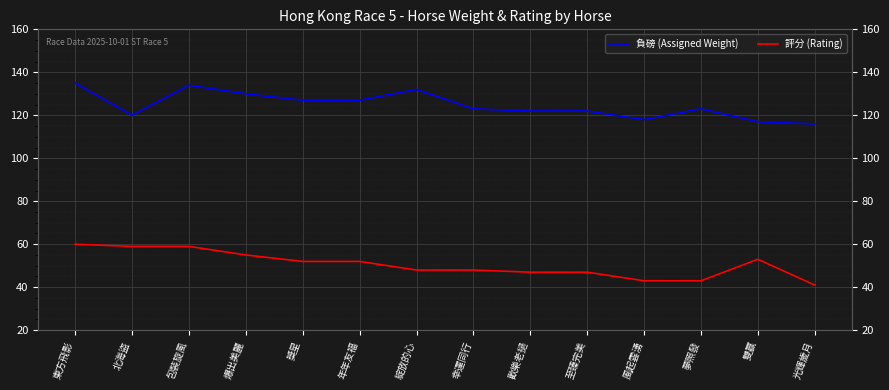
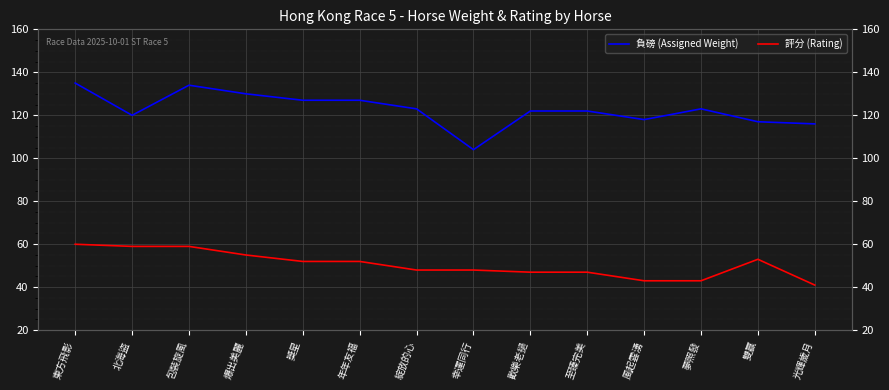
  {
    "負磅 (Assigned Weight)": {
      "東方飛影": 135,
      "北海盜": 120,
      "包裝旋風": 134,
      "爆出美麗": 130,
      "獎星": 127,
      "年年友福": 127,
-     "綻放的心": 132,
-     "幸運同行": 123,
+     "綻放的心": 123,
+     "幸運同行": 104,
      "歡樂老撾": 122,
      "至臻完美": 122,
      "風起雲湧": 118,
      "夢照發": 123,
      "雙贏": 117,
      "光輝歲月": 116
    },
    "評分 (Rating)": {
      "東方飛影": 60,
      "北海盜": 59,
      "包裝旋風": 59,
      "爆出美麗": 55,
      "獎星": 52,
      "年年友福": 52,
      "綻放的心": 48,
      "幸運同行": 48,
      "歡樂老撾": 47,
      "至臻完美": 47,
      "風起雲湧": 43,
      "夢照發": 43,
      "雙贏": 53,
      "光輝歲月": 41
    }
  }
